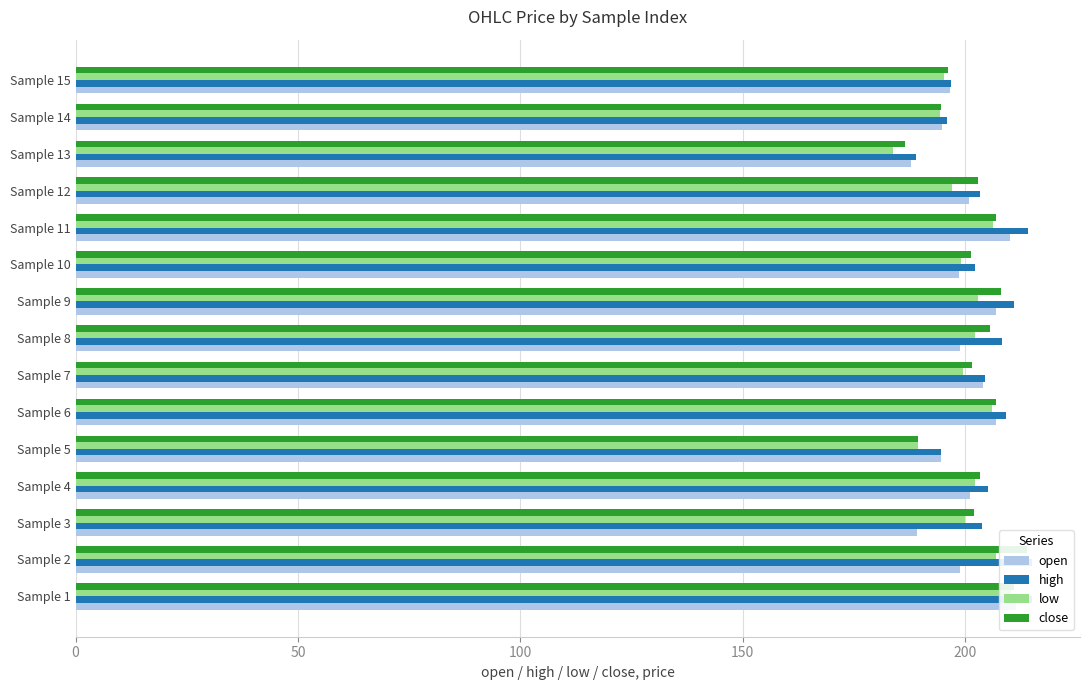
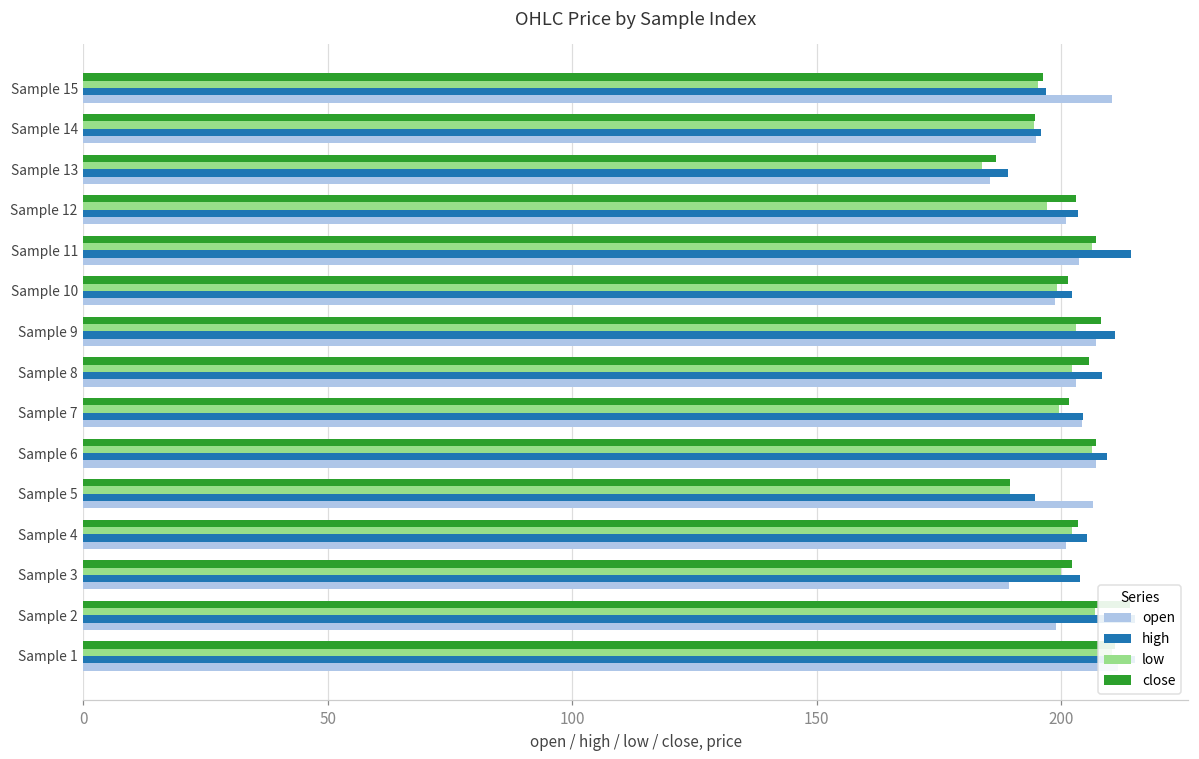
  {
    "open": {
-     "Sample 15": 197,
+     "Sample 15": 210,
      "Sample 14": 195,
-     "Sample 13": 188,
+     "Sample 13": 185,
      "Sample 12": 201,
-     "Sample 11": 210,
+     "Sample 11": 204,
      "Sample 10": 199,
      "Sample 9": 207,
-     "Sample 8": 199,
+     "Sample 8": 203,
      "Sample 7": 204,
      "Sample 6": 207,
-     "Sample 5": 195,
+     "Sample 5": 206,
      "Sample 4": 201,
      "Sample 3": 189,
      "Sample 2": 199
    },
    "high": {
      "Sample 15": 197,
      "Sample 14": 196,
      "Sample 13": 189,
      "Sample 12": 203,
      "Sample 11": 214,
      "Sample 10": 202,
      "Sample 9": 211,
      "Sample 8": 208,
      "Sample 7": 204,
      "Sample 6": 209,
      "Sample 5": 195,
      "Sample 4": 205,
      "Sample 3": 204
    },
    "low": {
      "Sample 15": 195,
      "Sample 14": 194,
      "Sample 13": 184,
      "Sample 12": 197,
      "Sample 11": 206,
      "Sample 10": 199,
      "Sample 9": 203,
      "Sample 8": 202,
      "Sample 7": 200,
      "Sample 6": 206,
      "Sample 5": 190,
      "Sample 4": 202,
      "Sample 3": 200,
      "Sample 2": 207
    },
    "close": {
      "Sample 15": 196,
      "Sample 14": 195,
      "Sample 13": 187,
      "Sample 12": 203,
      "Sample 11": 207,
      "Sample 10": 201,
      "Sample 9": 208,
      "Sample 8": 206,
      "Sample 7": 202,
      "Sample 6": 207,
      "Sample 5": 190,
      "Sample 4": 203,
      "Sample 3": 202
    }
  }
